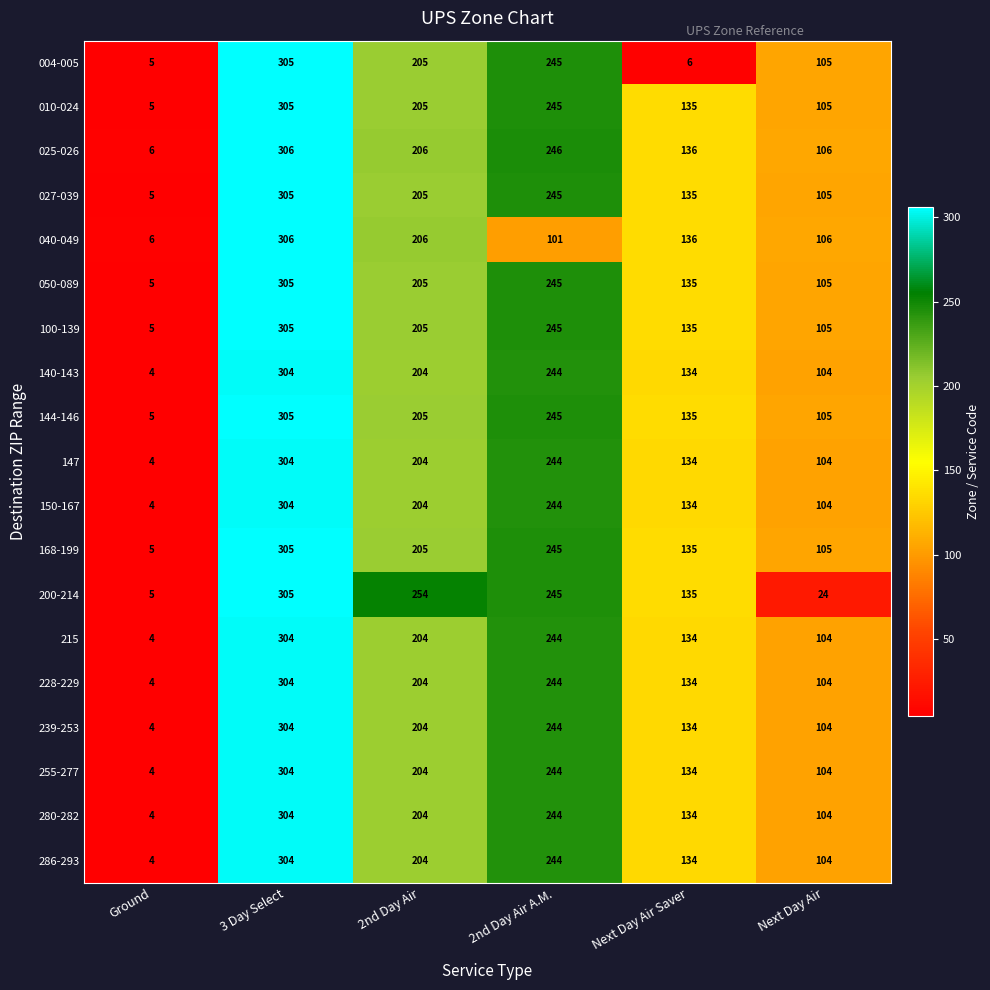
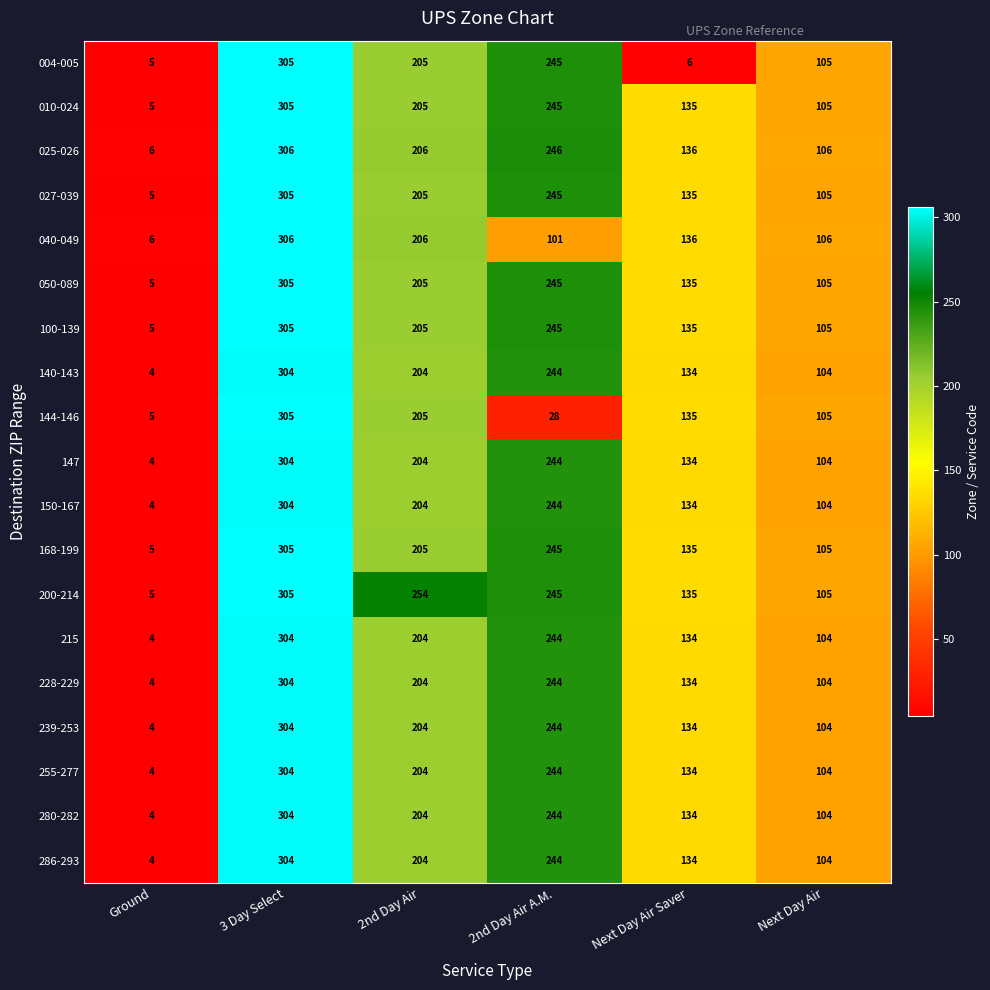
  {
    "004-005": {
      "Ground": 5,
      "3 Day Select": 305,
      "2nd Day Air": 205,
      "2nd Day Air A.M.": 245,
      "Next Day Air Saver": 6,
      "Next Day Air": 105
    },
    "010-024": {
      "Ground": 5,
      "3 Day Select": 305,
      "2nd Day Air": 205,
      "2nd Day Air A.M.": 245,
      "Next Day Air Saver": 135,
      "Next Day Air": 105
    },
    "025-026": {
      "Ground": 6,
      "3 Day Select": 306,
      "2nd Day Air": 206,
      "2nd Day Air A.M.": 246,
      "Next Day Air Saver": 136,
      "Next Day Air": 106
    },
    "027-039": {
      "Ground": 5,
      "3 Day Select": 305,
      "2nd Day Air": 205,
      "2nd Day Air A.M.": 245,
      "Next Day Air Saver": 135,
      "Next Day Air": 105
    },
    "040-049": {
      "Ground": 6,
      "3 Day Select": 306,
      "2nd Day Air": 206,
      "2nd Day Air A.M.": 101,
      "Next Day Air Saver": 136,
      "Next Day Air": 106
    },
    "050-089": {
      "Ground": 5,
      "3 Day Select": 305,
      "2nd Day Air": 205,
      "2nd Day Air A.M.": 245,
      "Next Day Air Saver": 135,
      "Next Day Air": 105
    },
    "100-139": {
      "Ground": 5,
      "3 Day Select": 305,
      "2nd Day Air": 205,
      "2nd Day Air A.M.": 245,
      "Next Day Air Saver": 135,
      "Next Day Air": 105
    },
    "140-143": {
      "Ground": 4,
      "3 Day Select": 304,
      "2nd Day Air": 204,
      "2nd Day Air A.M.": 244,
      "Next Day Air Saver": 134,
      "Next Day Air": 104
    },
    "144-146": {
      "Ground": 5,
      "3 Day Select": 305,
      "2nd Day Air": 205,
-     "2nd Day Air A.M.": 245,
+     "2nd Day Air A.M.": 28,
      "Next Day Air Saver": 135,
      "Next Day Air": 105
    },
    "147": {
      "Ground": 4,
      "3 Day Select": 304,
      "2nd Day Air": 204,
      "2nd Day Air A.M.": 244,
      "Next Day Air Saver": 134,
      "Next Day Air": 104
    },
    "150-167": {
      "Ground": 4,
      "3 Day Select": 304,
      "2nd Day Air": 204,
      "2nd Day Air A.M.": 244,
      "Next Day Air Saver": 134,
      "Next Day Air": 104
    },
    "168-199": {
      "Ground": 5,
      "3 Day Select": 305,
      "2nd Day Air": 205,
      "2nd Day Air A.M.": 245,
      "Next Day Air Saver": 135,
      "Next Day Air": 105
    },
    "200-214": {
      "Ground": 5,
      "3 Day Select": 305,
      "2nd Day Air": 254,
      "2nd Day Air A.M.": 245,
      "Next Day Air Saver": 135,
-     "Next Day Air": 24
+     "Next Day Air": 105
    },
    "215": {
      "Ground": 4,
      "3 Day Select": 304,
      "2nd Day Air": 204,
      "2nd Day Air A.M.": 244,
      "Next Day Air Saver": 134,
      "Next Day Air": 104
    },
    "228-229": {
      "Ground": 4,
      "3 Day Select": 304,
      "2nd Day Air": 204,
      "2nd Day Air A.M.": 244,
      "Next Day Air Saver": 134,
      "Next Day Air": 104
    },
    "239-253": {
      "Ground": 4,
      "3 Day Select": 304,
      "2nd Day Air": 204,
      "2nd Day Air A.M.": 244,
      "Next Day Air Saver": 134,
      "Next Day Air": 104
    },
    "255-277": {
      "Ground": 4,
      "3 Day Select": 304,
      "2nd Day Air": 204,
      "2nd Day Air A.M.": 244,
      "Next Day Air Saver": 134,
      "Next Day Air": 104
    },
    "280-282": {
      "Ground": 4,
      "3 Day Select": 304,
      "2nd Day Air": 204,
      "2nd Day Air A.M.": 244,
      "Next Day Air Saver": 134,
      "Next Day Air": 104
    },
    "286-293": {
      "Ground": 4,
      "3 Day Select": 304,
      "2nd Day Air": 204,
      "2nd Day Air A.M.": 244,
      "Next Day Air Saver": 134,
      "Next Day Air": 104
    }
  }
